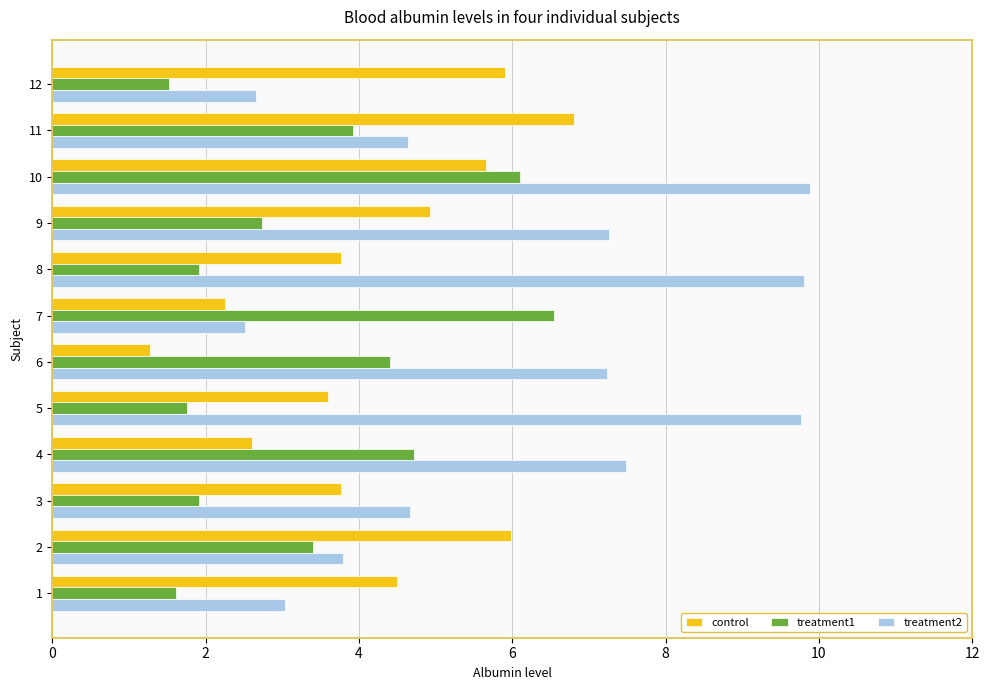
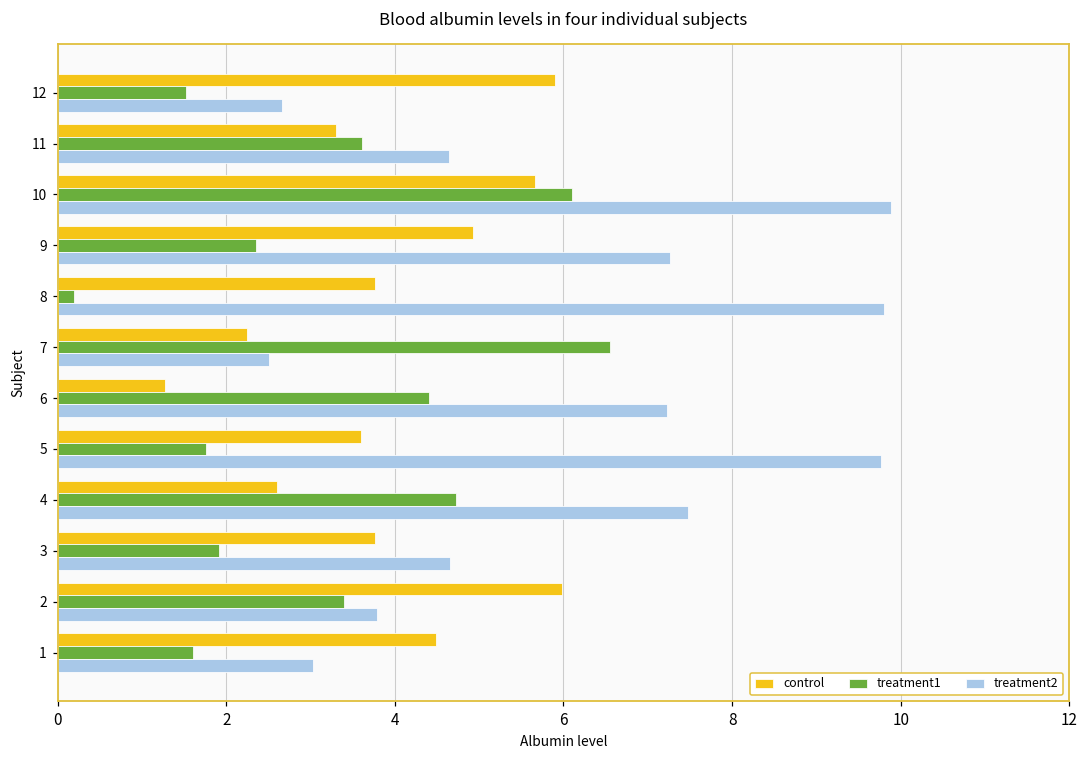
  {
    "control": {
      "12": 5.9,
-     "11": 6.8,
+     "11": 3.3,
      "10": 5.7,
      "9": 4.9,
      "8": 3.8,
      "7": 2.3,
      "6": 1.3,
      "5": 3.6,
      "4": 2.6,
      "3": 3.8,
      "2": 6.0,
      "1": 4.5
    },
    "treatment1": {
      "12": 1.5,
-     "11": 3.9,
+     "11": 3.6,
      "10": 6.1,
-     "9": 2.7,
-     "8": 1.9,
+     "9": 2.4,
+     "8": 0.2,
      "7": 6.6,
      "6": 4.4,
      "5": 1.8,
      "4": 4.7,
      "3": 1.9,
      "2": 3.4,
      "1": 1.6
    },
    "treatment2": {
      "12": 2.7,
      "11": 4.6,
      "10": 9.9,
      "9": 7.3,
      "8": 9.8,
      "7": 2.5,
      "6": 7.2,
      "5": 9.8,
      "4": 7.5,
      "3": 4.7,
      "2": 3.8,
      "1": 3.0
    }
  }
